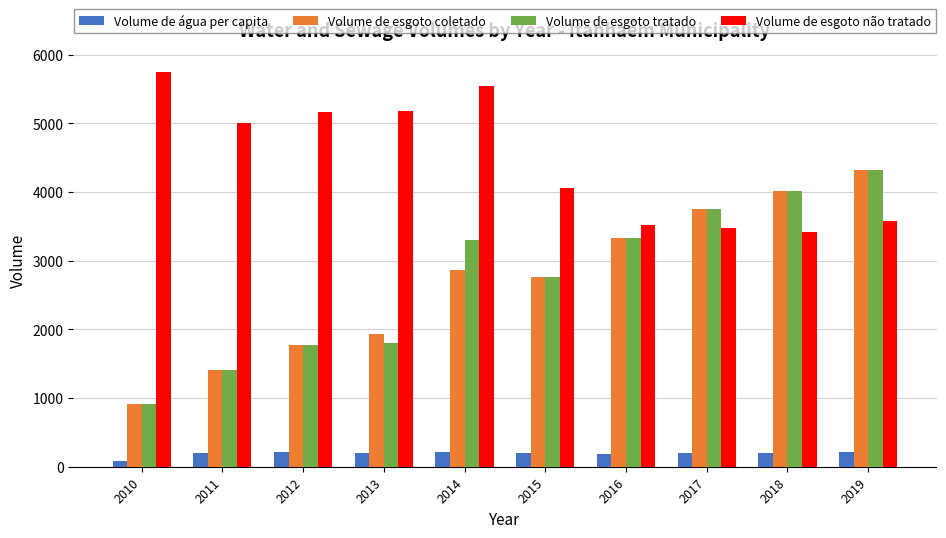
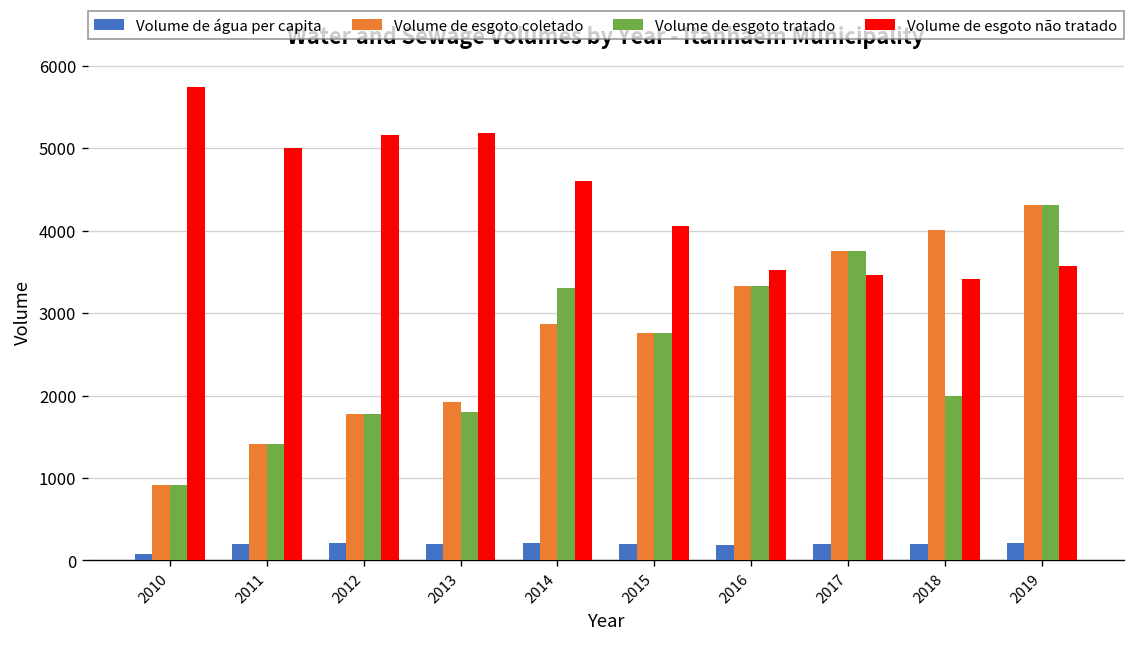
  {
    "Volume de água per capita": {
      "2010": 100,
      "2011": 200,
      "2012": 200,
      "2013": 200,
      "2014": 200,
      "2015": 200,
      "2016": 200,
      "2017": 200,
      "2018": 200,
      "2019": 200
    },
    "Volume de esgoto coletado": {
      "2010": 900,
      "2011": 1400,
      "2012": 1800,
      "2013": 1900,
      "2014": 2900,
      "2015": 2800,
      "2016": 3300,
      "2017": 3800,
      "2018": 4000,
      "2019": 4300
    },
    "Volume de esgoto tratado": {
      "2010": 900,
      "2011": 1400,
      "2012": 1800,
      "2013": 1800,
      "2014": 3300,
      "2015": 2800,
      "2016": 3300,
      "2017": 3800,
-     "2018": 4000,
+     "2018": 2000,
      "2019": 4300
    },
    "Volume de esgoto não tratado": {
      "2010": 5700,
      "2011": 5000,
      "2012": 5200,
      "2013": 5200,
-     "2014": 5500,
+     "2014": 4600,
      "2015": 4100,
      "2016": 3500,
      "2017": 3500,
      "2018": 3400,
      "2019": 3600
    }
  }
